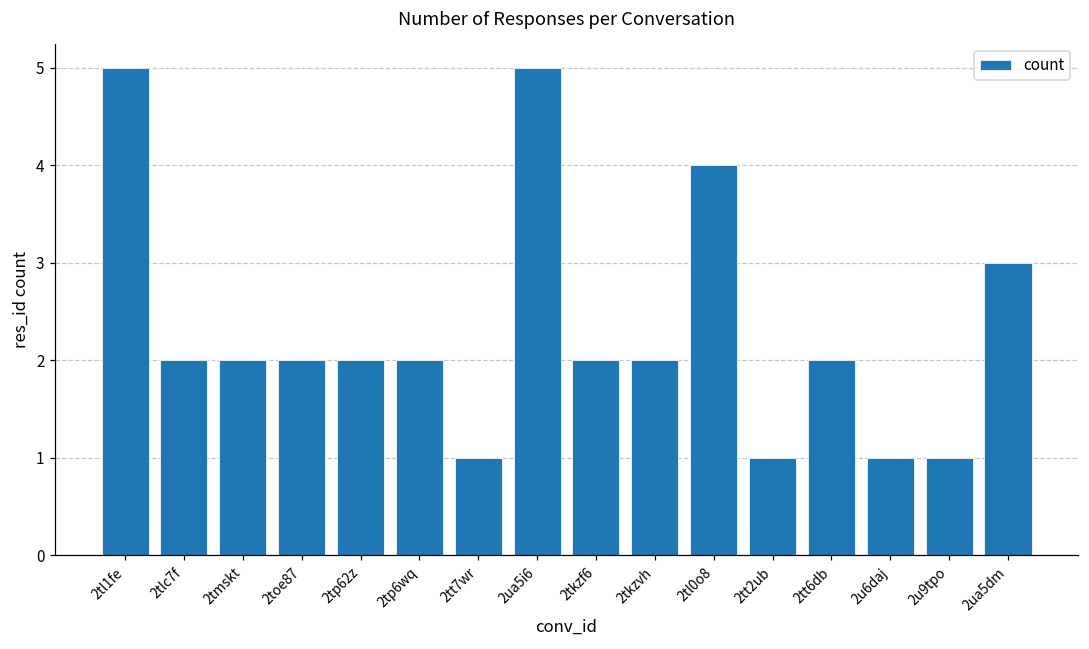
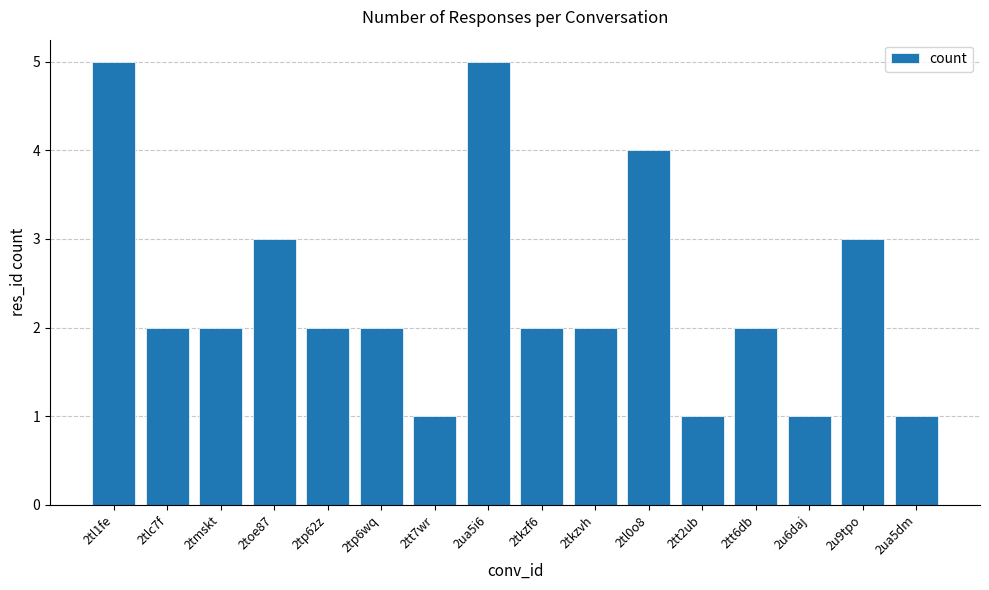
  {
    "2tl1fe": 5,
    "2tlc7f": 2,
    "2tmskt": 2,
-   "2toe87": 2,
+   "2toe87": 3,
    "2tp62z": 2,
    "2tp6wq": 2,
    "2tt7wr": 1,
    "2ua5i6": 5,
    "2tkzf6": 2,
    "2tkzvh": 2,
    "2tl0o8": 4,
    "2tt2ub": 1,
    "2tt6db": 2,
    "2u6daj": 1,
-   "2u9tpo": 1,
-   "2ua5dm": 3
+   "2u9tpo": 3,
+   "2ua5dm": 1
  }
